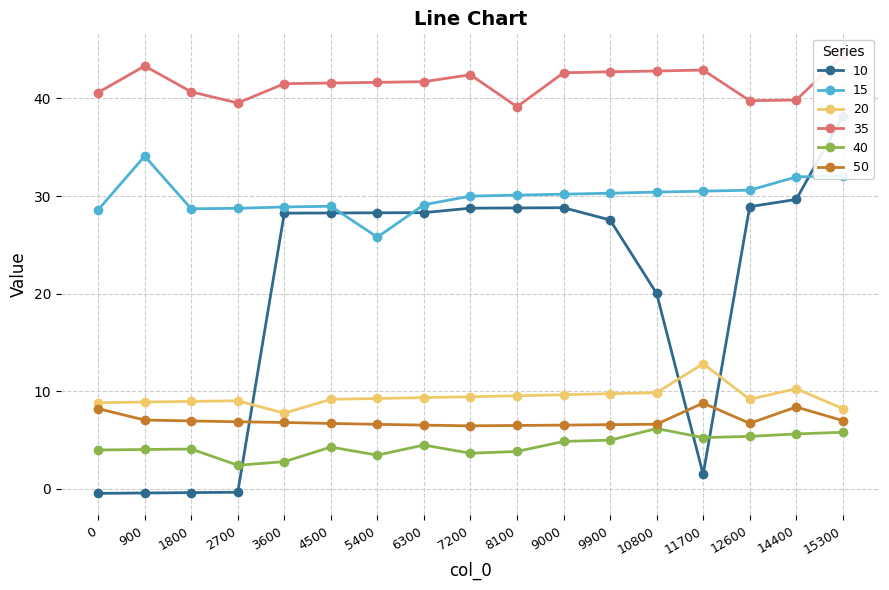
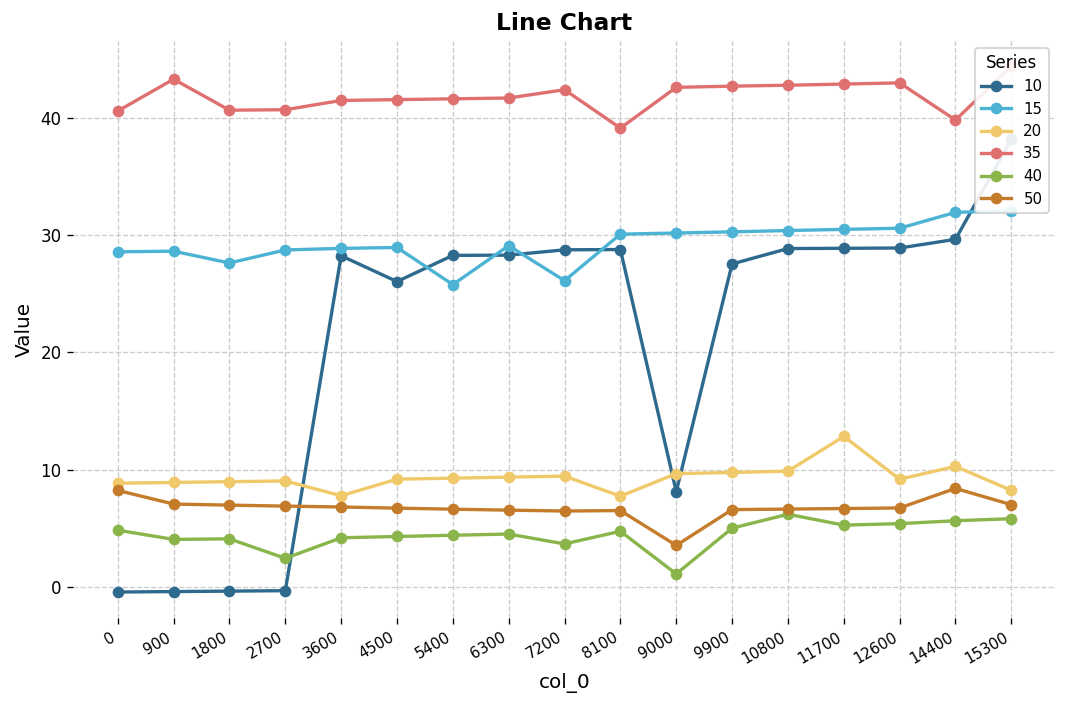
  {
    "10": {
      "0": 0,
      "900": 0,
      "1800": 0,
      "2700": 0,
      "3600": 28,
-     "4500": 28,
+     "4500": 26,
      "5400": 28,
      "6300": 28,
      "7200": 29,
      "8100": 29,
-     "9000": 29,
+     "9000": 8,
      "9900": 28,
-     "10800": 20,
-     "11700": 1,
+     "10800": 29,
+     "11700": 29,
      "12600": 29,
      "14400": 30
    },
    "15": {
      "0": 29,
-     "900": 34,
-     "1800": 29,
+     "900": 29,
+     "1800": 28,
      "2700": 29,
      "3600": 29,
      "4500": 29,
      "5400": 26,
      "6300": 29,
-     "7200": 30,
+     "7200": 26,
      "8100": 30,
      "9000": 30,
      "9900": 30,
      "10800": 30,
      "11700": 31,
      "12600": 31,
      "14400": 32
    },
    "20": {
      "0": 9,
      "900": 9,
      "1800": 9,
      "2700": 9,
      "3600": 8,
      "4500": 9,
      "5400": 9,
      "6300": 9,
      "7200": 9,
-     "8100": 10,
+     "8100": 8,
      "9000": 10,
      "9900": 10,
      "10800": 10,
      "11700": 13,
      "12600": 9,
      "14400": 10,
      "15300": 8
    },
    "35": {
      "0": 41,
      "900": 43,
      "1800": 41,
-     "2700": 40,
+     "2700": 41,
      "3600": 42,
      "4500": 42,
      "5400": 42,
      "6300": 42,
      "7200": 42,
      "8100": 39,
      "9000": 43,
      "9900": 43,
      "10800": 43,
      "11700": 43,
-     "12600": 40,
+     "12600": 43,
      "14400": 40
    },
    "40": {
-     "0": 4,
+     "0": 5,
      "900": 4,
      "1800": 4,
      "2700": 2,
-     "3600": 3,
+     "3600": 4,
      "4500": 4,
-     "5400": 3,
+     "5400": 4,
      "6300": 4,
      "7200": 4,
-     "8100": 4,
-     "9000": 5,
+     "8100": 5,
+     "9000": 1,
      "9900": 5,
      "10800": 6,
      "11700": 5,
      "12600": 5,
      "14400": 6,
      "15300": 6
    },
    "50": {
      "0": 8,
      "900": 7,
      "1800": 7,
      "2700": 7,
      "3600": 7,
      "4500": 7,
      "5400": 7,
      "6300": 7,
      "7200": 6,
      "8100": 7,
-     "9000": 7,
+     "9000": 4,
      "9900": 7,
      "10800": 7,
-     "11700": 9,
+     "11700": 7,
      "12600": 7,
      "14400": 8,
      "15300": 7
    }
  }
